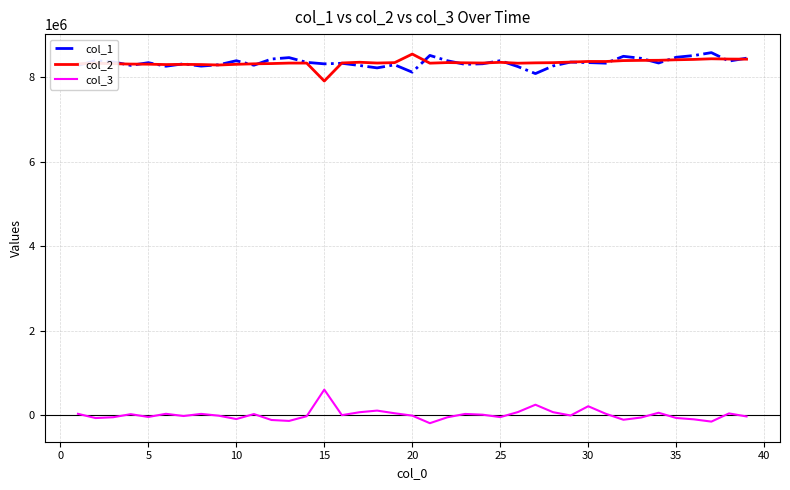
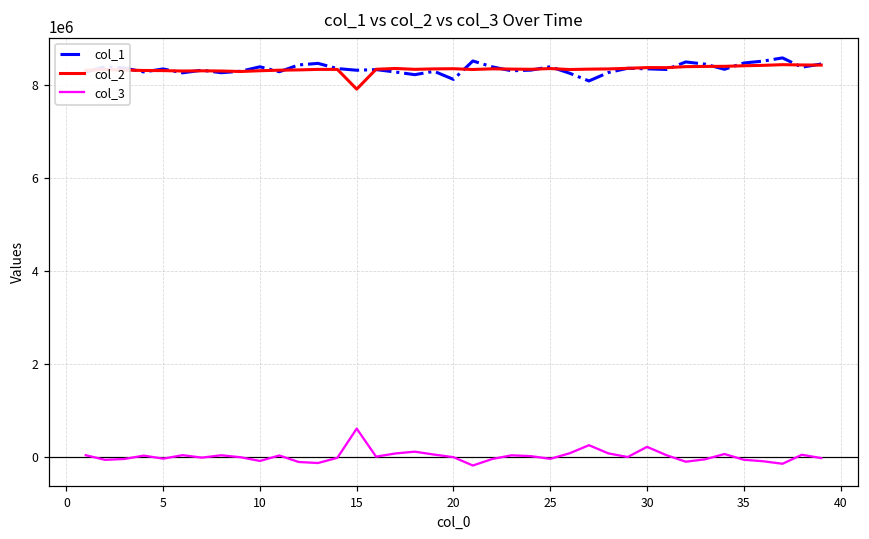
  {
    "col_1": {
      "10": 8400000,
      "15": 8300000,
      "20": 8100000
    },
    "col_2": {
      "10": 8300000,
      "15": 7900000,
-     "20": 8500000
+     "20": 8300000
    },
    "col_3": {
      "5": 0,
      "10": -100000,
      "15": 600000,
      "20": 0,
      "25": 0,
      "30": 200000,
      "35": -100000
    }
  }
